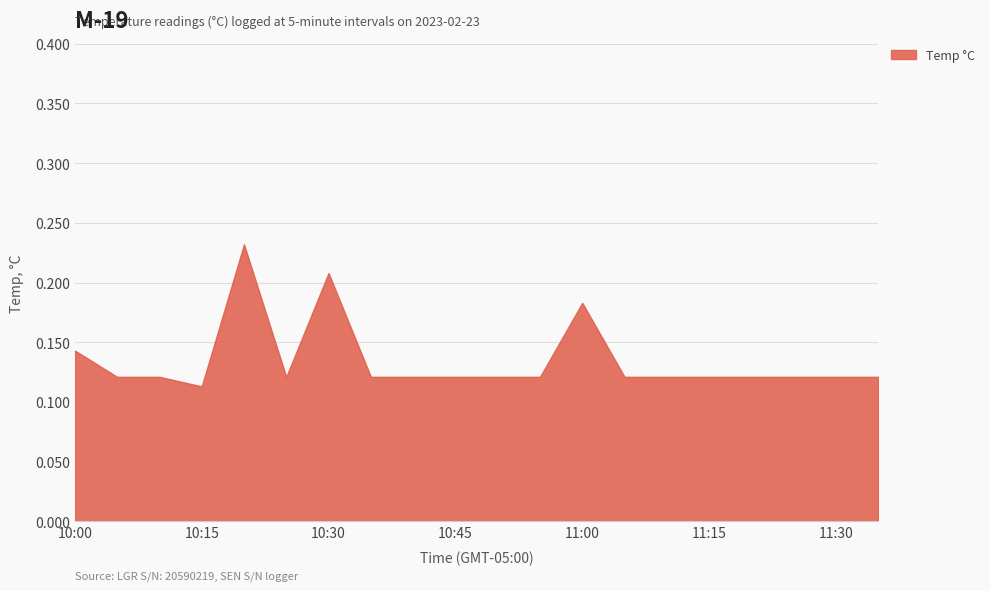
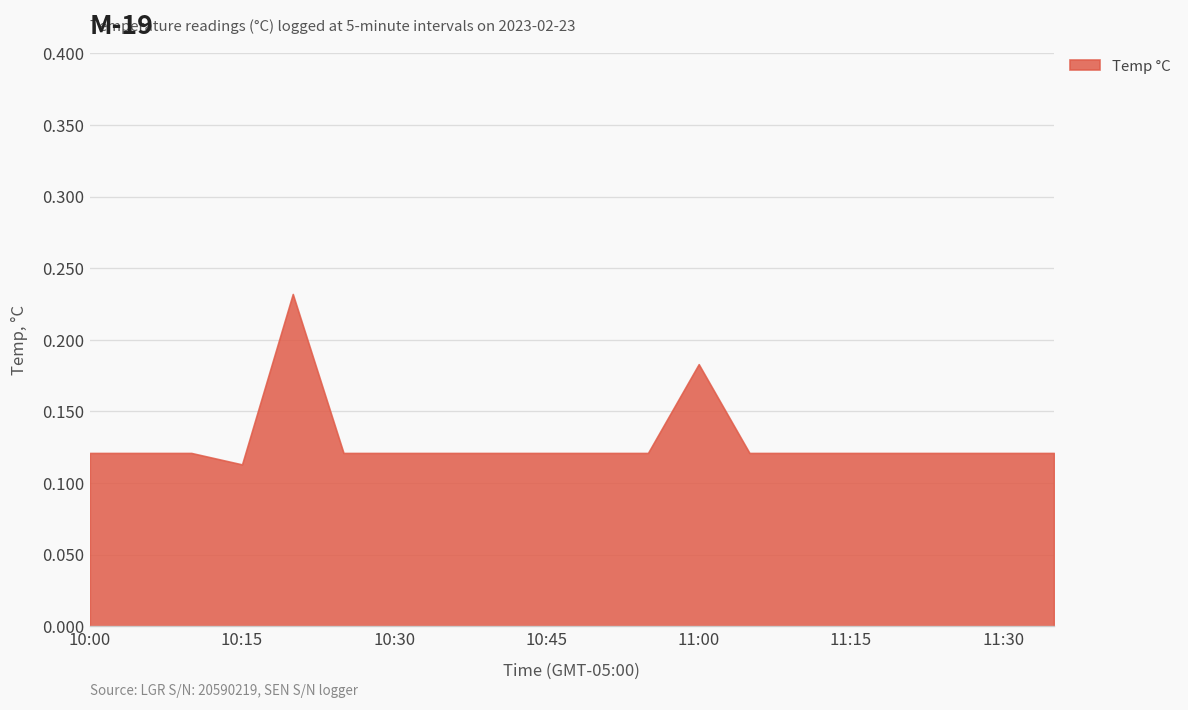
  {
-   "10:00": 0.143,
+   "10:00": 0.121,
    "10:15": 0.113,
-   "10:30": 0.208,
+   "10:30": 0.121,
    "10:45": 0.121,
    "11:00": 0.183,
    "11:15": 0.121,
    "11:30": 0.121
  }
